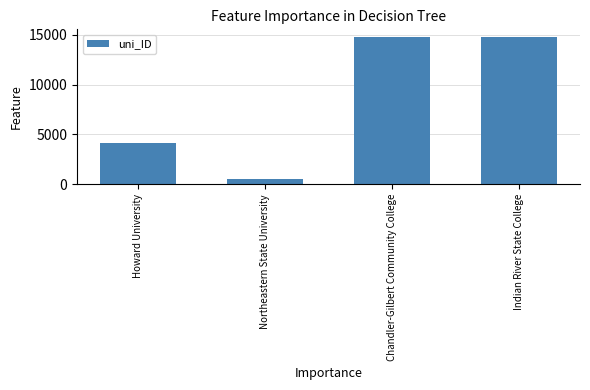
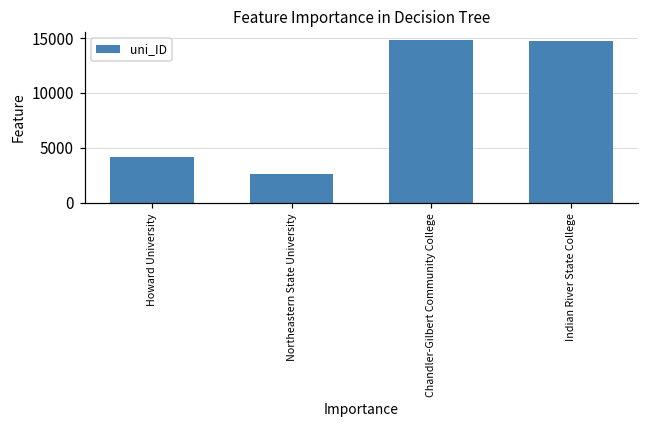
  {
    "Howard University": 4000,
-   "Northeastern State University": 0,
+   "Northeastern State University": 3000,
    "Chandler-Gilbert Community College": 15000,
    "Indian River State College": 15000
  }
